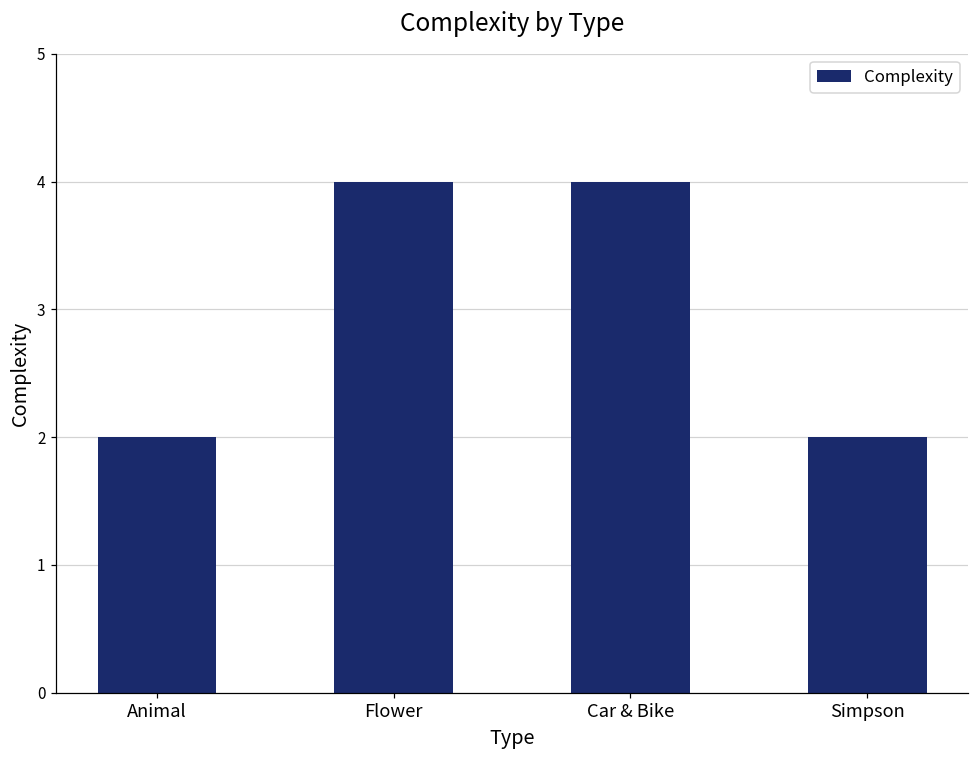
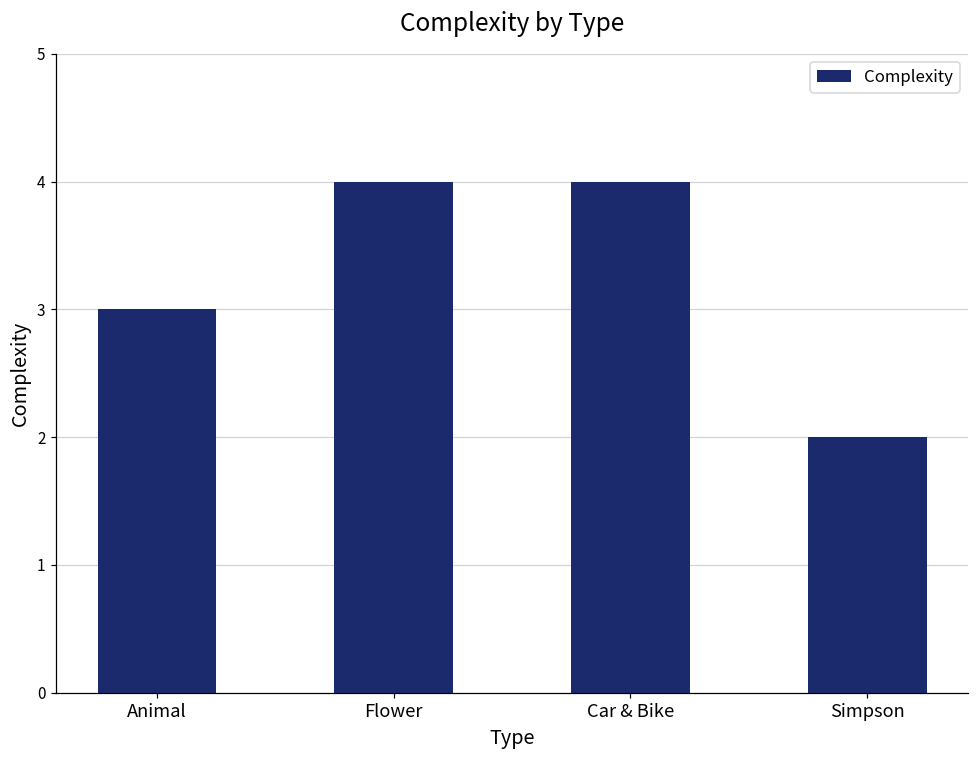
  {
-   "Animal": 2,
+   "Animal": 3,
    "Flower": 4,
    "Car & Bike": 4,
    "Simpson": 2
  }
